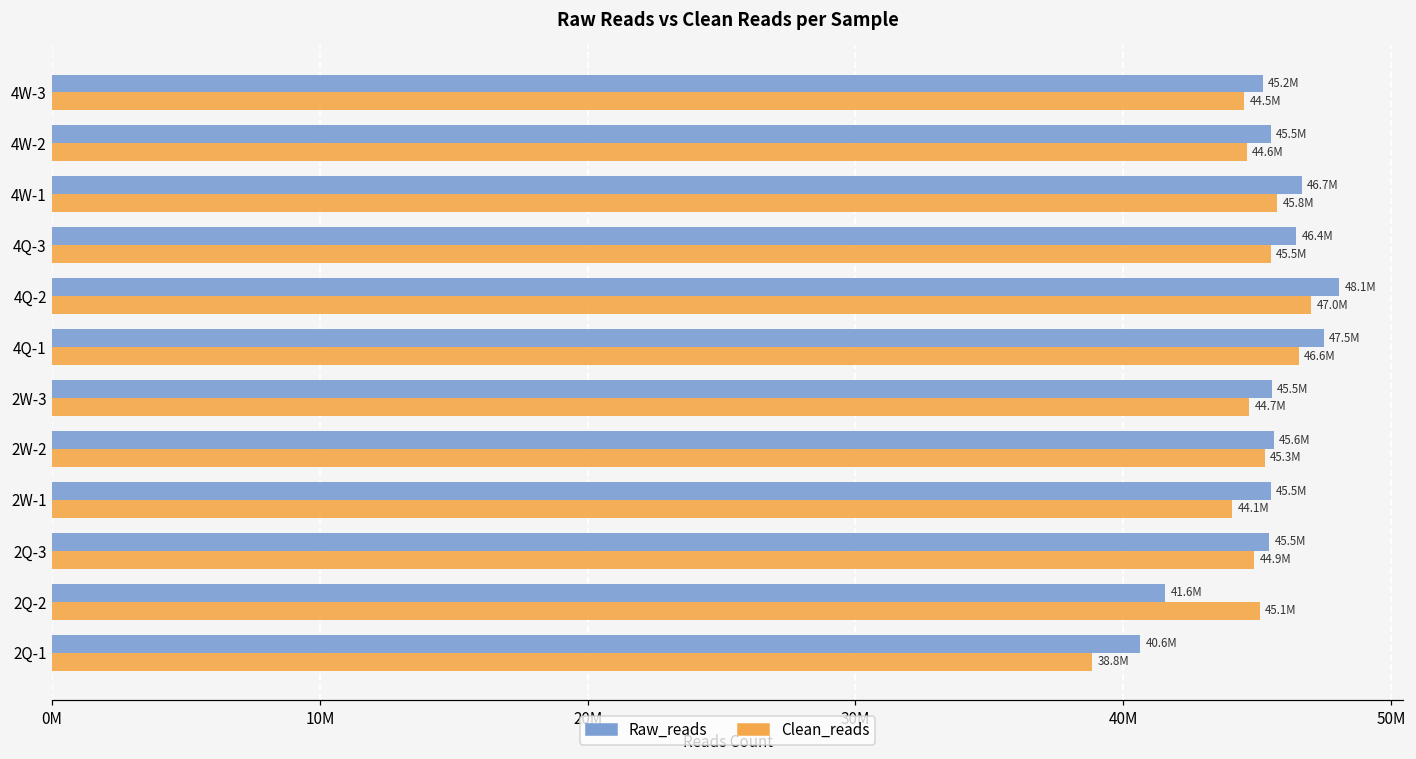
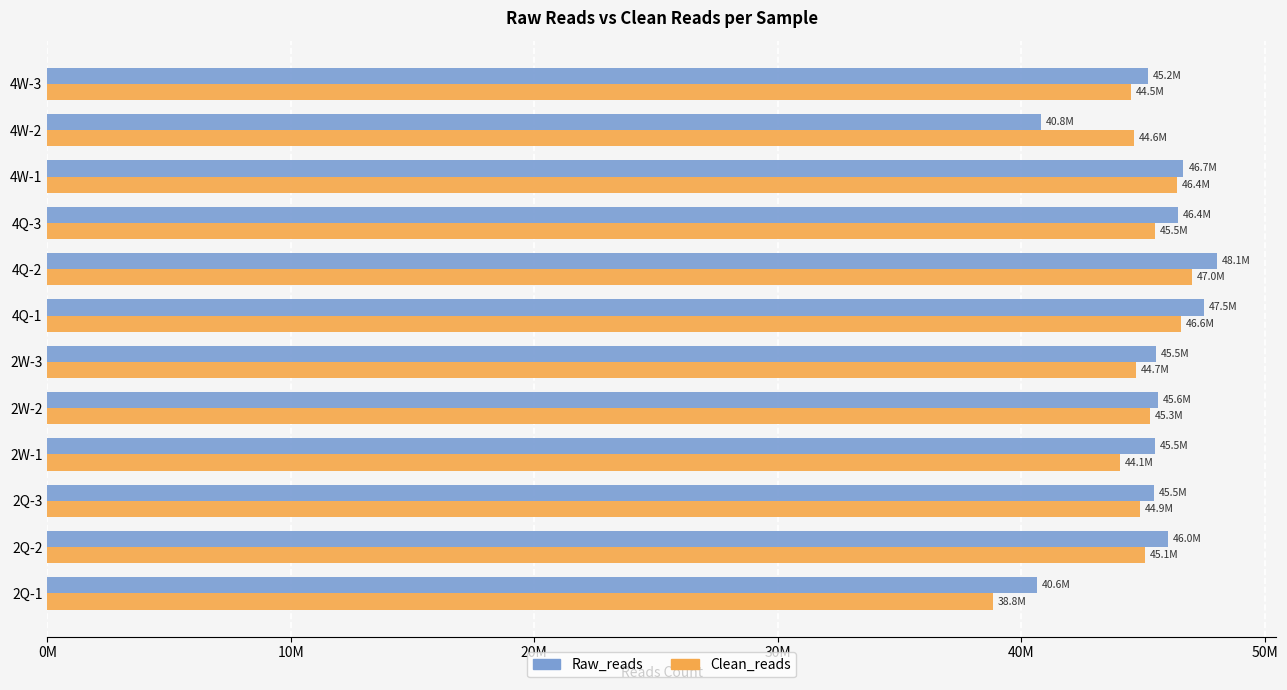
  {
    "Raw_reads": {
      "4W-3": "45.2M",
-     "4W-2": "45.5M",
+     "4W-2": "40.8M",
      "4W-1": "46.7M",
      "4Q-3": "46.4M",
      "4Q-2": "48.1M",
      "4Q-1": "47.5M",
      "2W-3": "45.5M",
      "2W-2": "45.6M",
      "2W-1": "45.5M",
      "2Q-3": "45.5M",
-     "2Q-2": "41.6M",
+     "2Q-2": "46.0M",
      "2Q-1": "40.6M"
    },
    "Clean_reads": {
      "4W-3": "44.5M",
      "4W-2": "44.6M",
-     "4W-1": "45.8M",
+     "4W-1": "46.4M",
      "4Q-3": "45.5M",
      "4Q-2": "47.0M",
      "4Q-1": "46.6M",
      "2W-3": "44.7M",
      "2W-2": "45.3M",
      "2W-1": "44.1M",
      "2Q-3": "44.9M",
      "2Q-2": "45.1M",
      "2Q-1": "38.8M"
    }
  }
